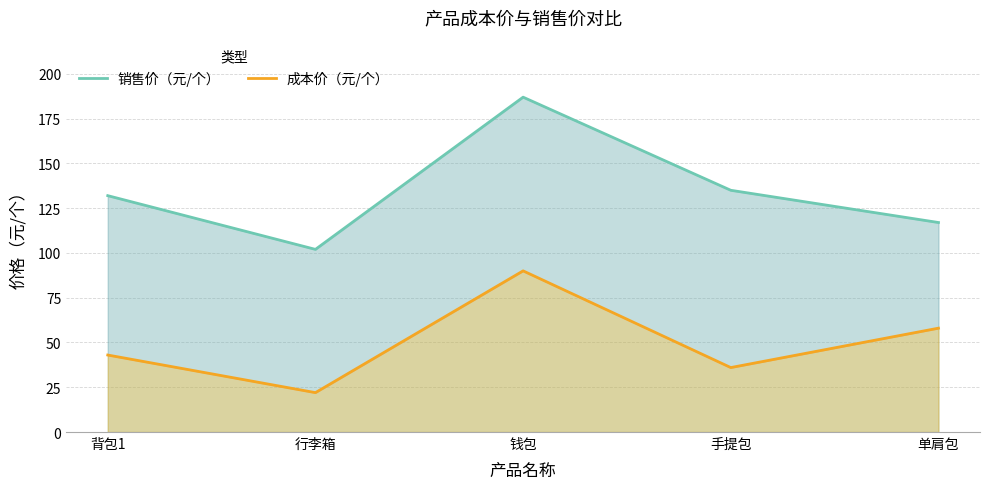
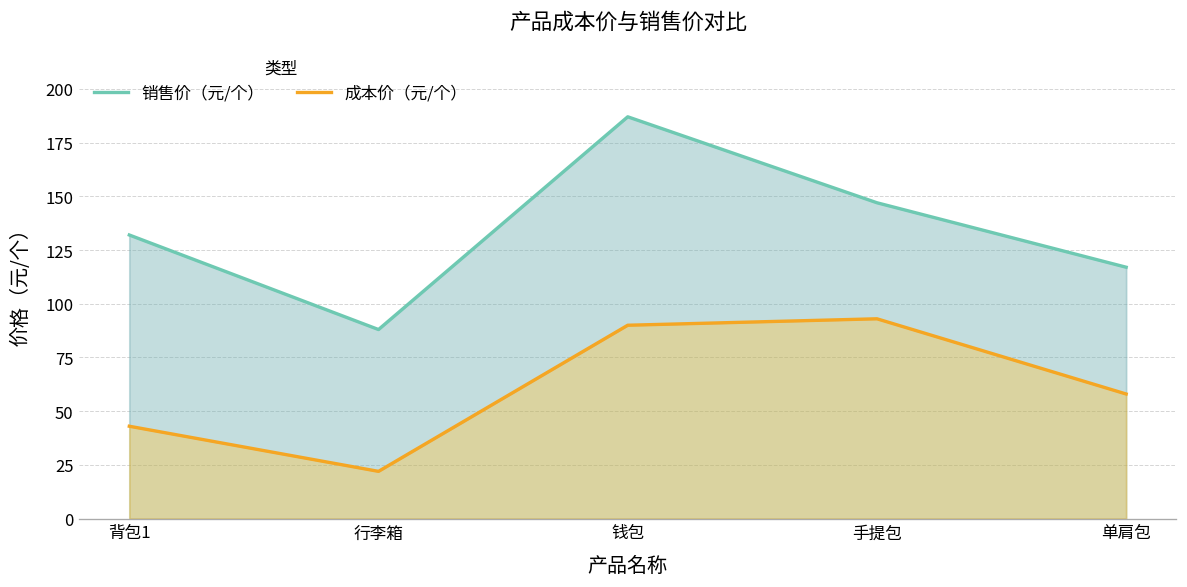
  {
    "销售价（元/个）": {
      "背包1": 132,
-     "行李箱": 102,
+     "行李箱": 88,
      "钱包": 187,
-     "手提包": 135,
+     "手提包": 147,
      "单肩包": 117
    },
    "成本价（元/个）": {
      "背包1": 43,
      "行李箱": 22,
      "钱包": 90,
-     "手提包": 36,
+     "手提包": 93,
      "单肩包": 58
    }
  }
